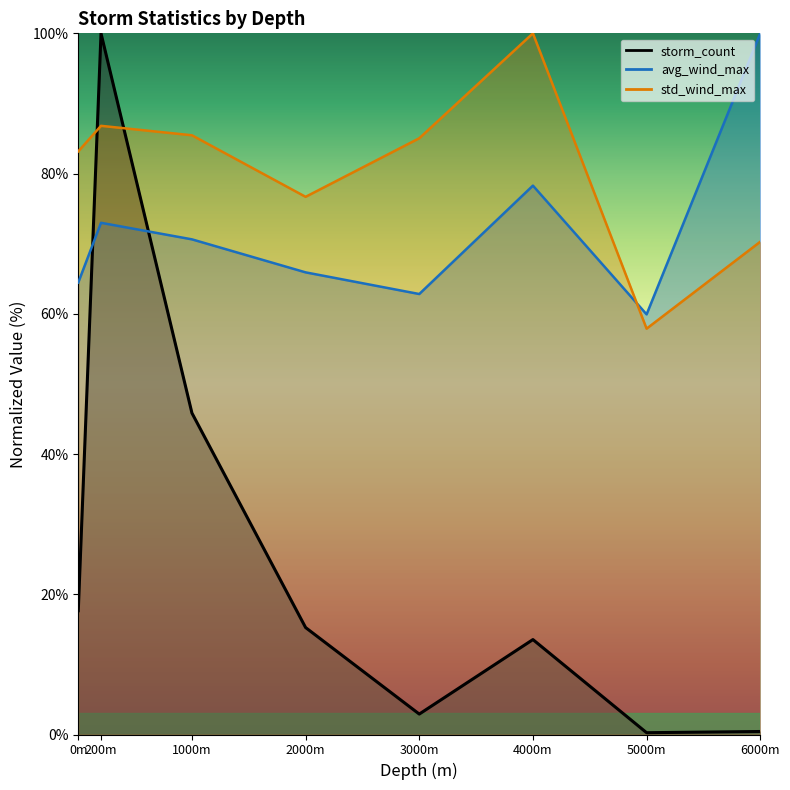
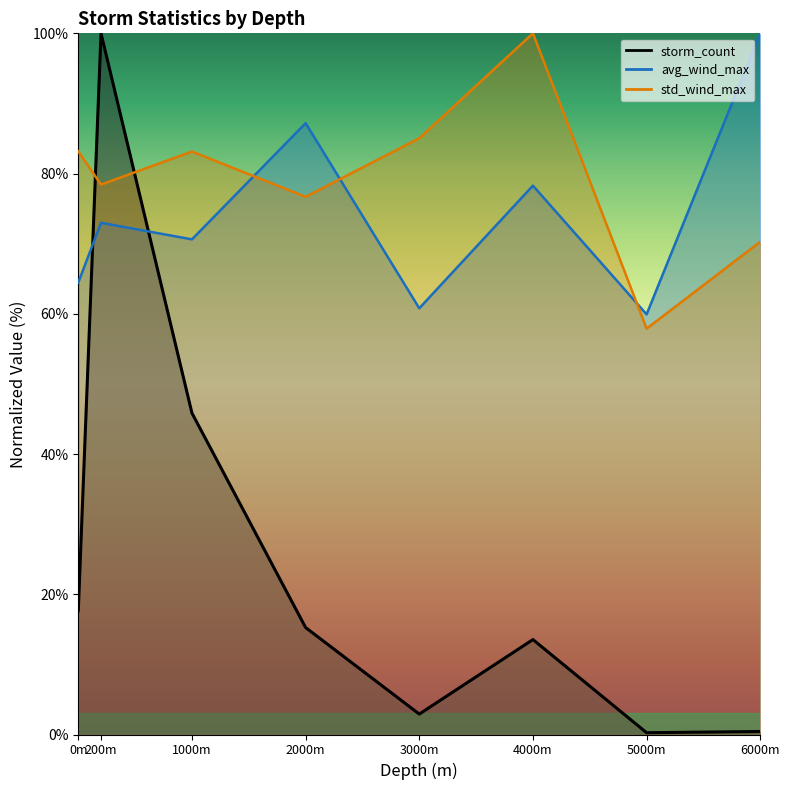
  {
    "avg_wind_max": {
      "0m": "64%",
      "200m": "73%",
      "1000m": "71%",
-     "2000m": "66%",
-     "3000m": "63%",
+     "2000m": "87%",
+     "3000m": "61%",
      "4000m": "78%",
      "5000m": "60%",
      "6000m": "100%"
    },
    "std_wind_max": {
      "0m": "83%",
-     "200m": "87%",
-     "1000m": "85%",
+     "200m": "78%",
+     "1000m": "83%",
      "2000m": "77%",
      "3000m": "85%",
      "4000m": "100%",
      "5000m": "58%",
      "6000m": "70%"
    }
  }
